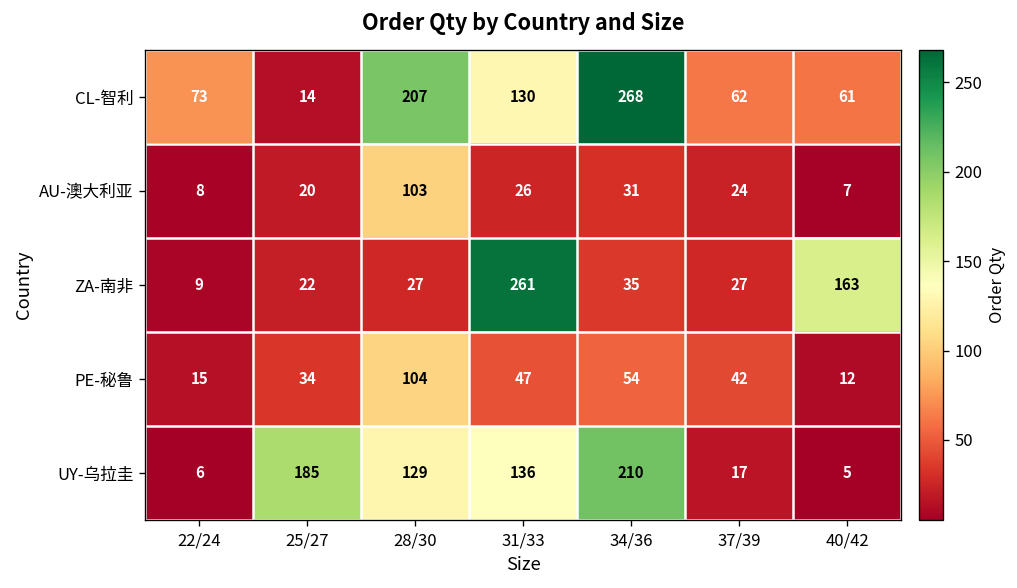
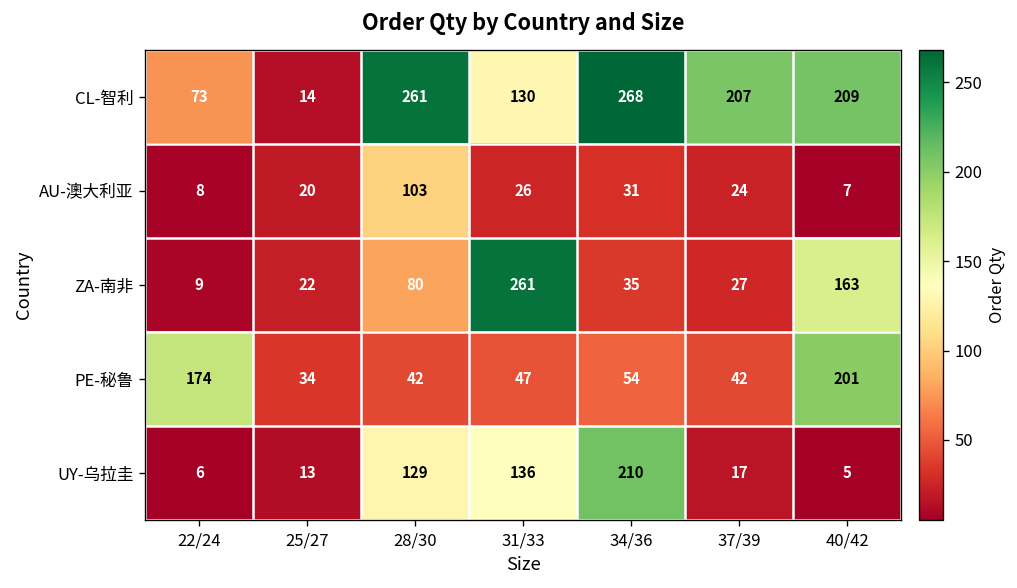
  {
    "CL-智利": {
      "22/24": 73,
      "25/27": 14,
-     "28/30": 207,
+     "28/30": 261,
      "31/33": 130,
      "34/36": 268,
-     "37/39": 62,
-     "40/42": 61
+     "37/39": 207,
+     "40/42": 209
    },
    "AU-澳大利亚": {
      "22/24": 8,
      "25/27": 20,
      "28/30": 103,
      "31/33": 26,
      "34/36": 31,
      "37/39": 24,
      "40/42": 7
    },
    "ZA-南非": {
      "22/24": 9,
      "25/27": 22,
-     "28/30": 27,
+     "28/30": 80,
      "31/33": 261,
      "34/36": 35,
      "37/39": 27,
      "40/42": 163
    },
    "PE-秘鲁": {
-     "22/24": 15,
+     "22/24": 174,
      "25/27": 34,
-     "28/30": 104,
+     "28/30": 42,
      "31/33": 47,
      "34/36": 54,
      "37/39": 42,
-     "40/42": 12
+     "40/42": 201
    },
    "UY-乌拉圭": {
      "22/24": 6,
-     "25/27": 185,
+     "25/27": 13,
      "28/30": 129,
      "31/33": 136,
      "34/36": 210,
      "37/39": 17,
      "40/42": 5
    }
  }
